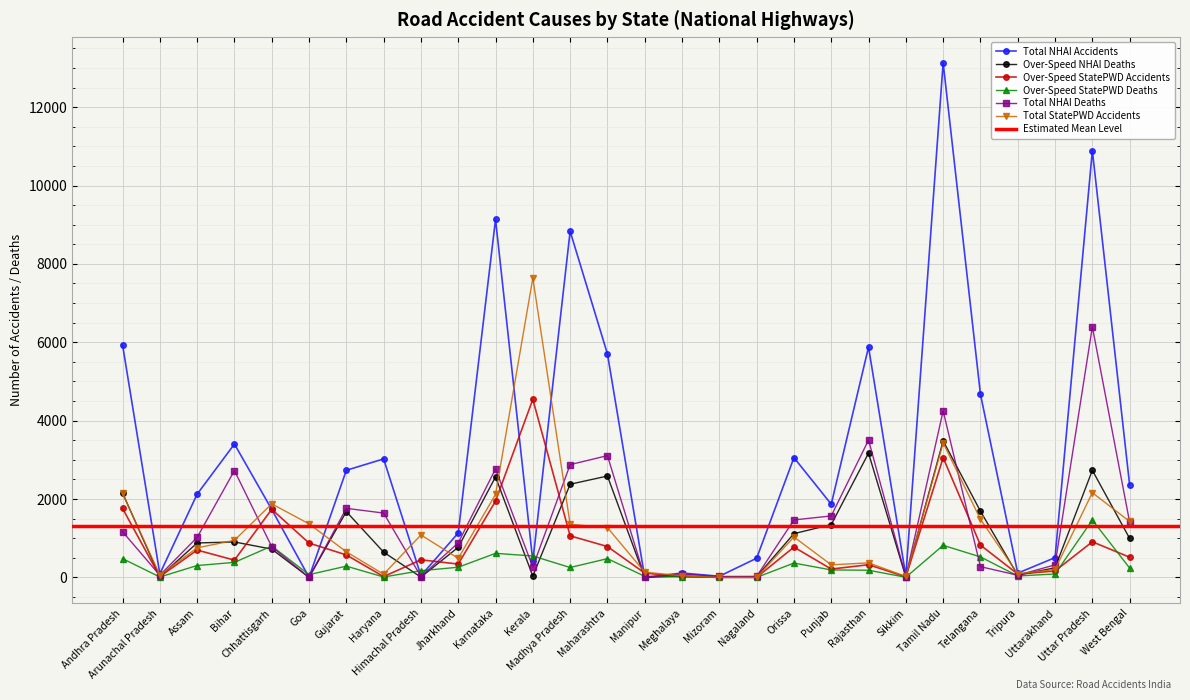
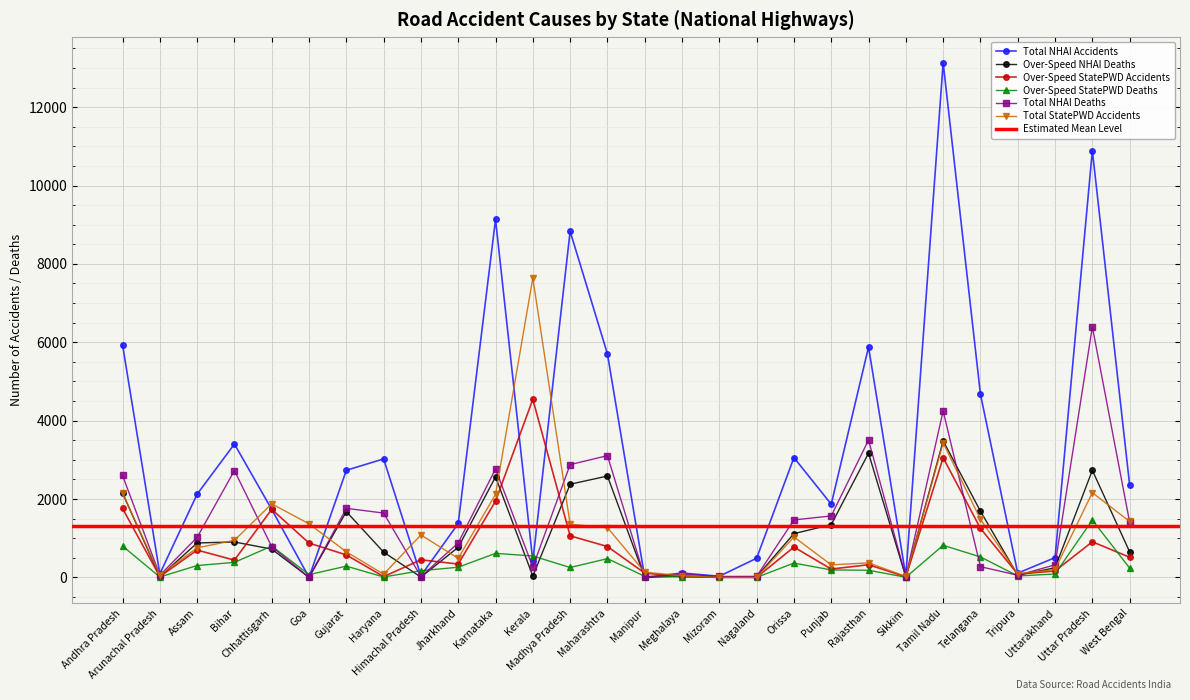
  {
    "Total NHAI Accidents": {
      "Andhra Pradesh": 5900,
      "Assam": 2100,
      "Bihar": 3400,
      "Gujarat": 2700,
      "Haryana": 3000,
-     "Jharkhand": 1100,
+     "Jharkhand": 1400,
      "Karnataka": 9100,
      "Kerala": 400,
      "Madhya Pradesh": 8800,
      "Maharashtra": 5700,
      "Nagaland": 500,
      "Orissa": 3100,
      "Punjab": 1900,
      "Rajasthan": 5900,
      "Tamil Nadu": 13100,
      "Telangana": 4700,
      "Uttarakhand": 500,
      "Uttar Pradesh": 10900,
      "West Bengal": 2400
    },
    "Over-Speed NHAI Deaths": {
      "Assam": 900,
      "Gujarat": 1700,
      "Haryana": 600,
      "Jharkhand": 800,
      "Karnataka": 2600,
      "Kerala": 0,
      "Madhya Pradesh": 2400,
      "Maharashtra": 2600,
      "Orissa": 1100,
      "Punjab": 1300,
      "Rajasthan": 3200,
      "Telangana": 1700,
      "Uttar Pradesh": 2700,
-     "West Bengal": 1000
+     "West Bengal": 700
    },
    "Over-Speed StatePWD Accidents": {
      "Andhra Pradesh": 1800,
      "Goa": 900,
      "Gujarat": 600,
      "Himachal Pradesh": 400,
      "Jharkhand": 300,
      "Karnataka": 1900,
      "Kerala": 4500,
      "Madhya Pradesh": 1100,
      "Maharashtra": 800,
      "Orissa": 800,
      "Tamil Nadu": 3100,
-     "Telangana": 800,
+     "Telangana": 1300,
      "Uttar Pradesh": 900,
      "West Bengal": 500
    },
    "Over-Speed StatePWD Deaths": {
-     "Andhra Pradesh": 500,
+     "Andhra Pradesh": 800,
      "Assam": 300,
      "Goa": 100,
      "Gujarat": 300,
      "Himachal Pradesh": 200,
      "Jharkhand": 300,
      "Karnataka": 600,
      "Kerala": 500,
      "Madhya Pradesh": 300,
      "Maharashtra": 500,
      "Orissa": 400,
      "Rajasthan": 200,
      "Tamil Nadu": 800,
      "Telangana": 500,
      "Uttarakhand": 100,
      "Uttar Pradesh": 1500,
      "West Bengal": 200
    },
    "Total NHAI Deaths": {
-     "Andhra Pradesh": 1200,
+     "Andhra Pradesh": 2600,
      "Assam": 1000,
      "Bihar": 2700,
      "Gujarat": 1800,
      "Haryana": 1600,
      "Jharkhand": 900,
      "Karnataka": 2800,
      "Kerala": 300,
      "Madhya Pradesh": 2900,
      "Maharashtra": 3100,
      "Orissa": 1500,
      "Punjab": 1600,
      "Rajasthan": 3500,
      "Tamil Nadu": 4200,
      "Telangana": 300,
      "Uttarakhand": 300,
      "Uttar Pradesh": 6400
    },
    "Total StatePWD Accidents": {
      "Chhattisgarh": 1900,
      "Goa": 1400,
      "Gujarat": 700,
      "Himachal Pradesh": 1100,
      "Jharkhand": 500,
      "Karnataka": 2100,
      "Kerala": 7600,
      "Madhya Pradesh": 1400,
      "Maharashtra": 1300,
      "Orissa": 1000,
      "Punjab": 300,
      "Telangana": 1500,
      "Uttar Pradesh": 2200
    }
  }
